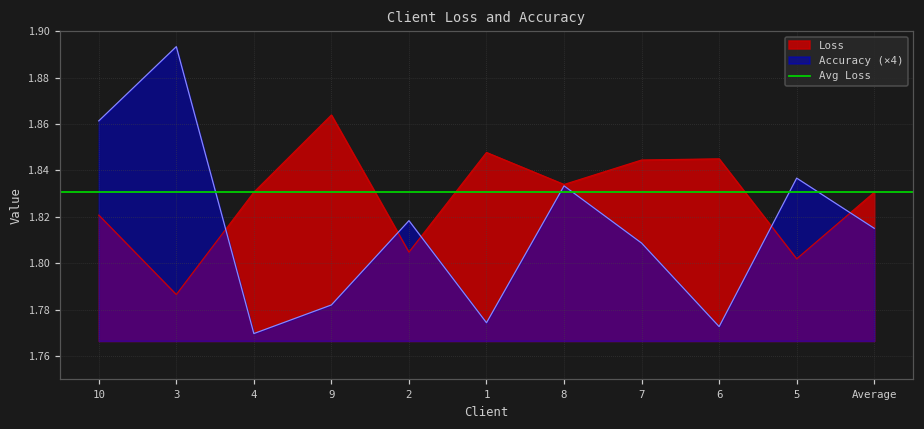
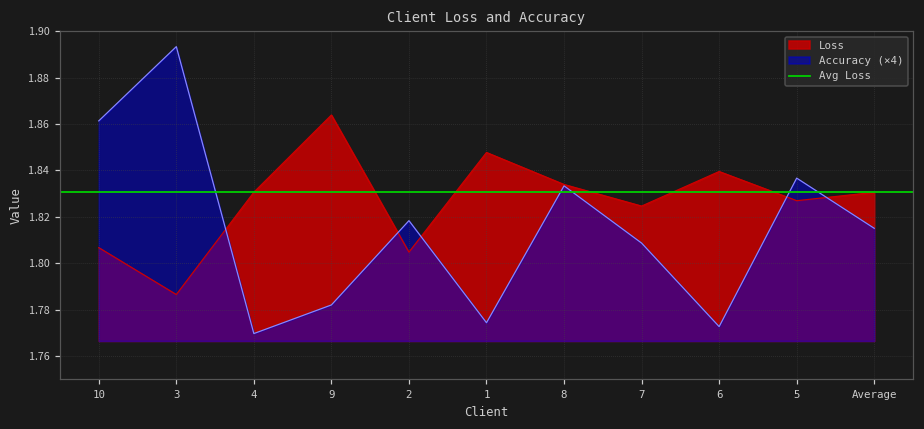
  {
    "Loss": {
-     "10": 1.821,
+     "10": 1.807,
      "3": 1.786,
      "4": 1.831,
      "9": 1.864,
      "2": 1.805,
      "1": 1.848,
-     "7": 1.844,
-     "6": 1.845,
-     "5": 1.802,
+     "7": 1.825,
+     "6": 1.840,
+     "5": 1.827,
      "Average": 1.831
    },
    "Accuracy (×4)": {
      "10": 1.861,
      "3": 1.893,
      "4": 1.770,
      "9": 1.782,
      "2": 1.818,
      "1": 1.774,
      "7": 1.809,
      "6": 1.773,
      "5": 1.837,
      "Average": 1.815
    }
  }
